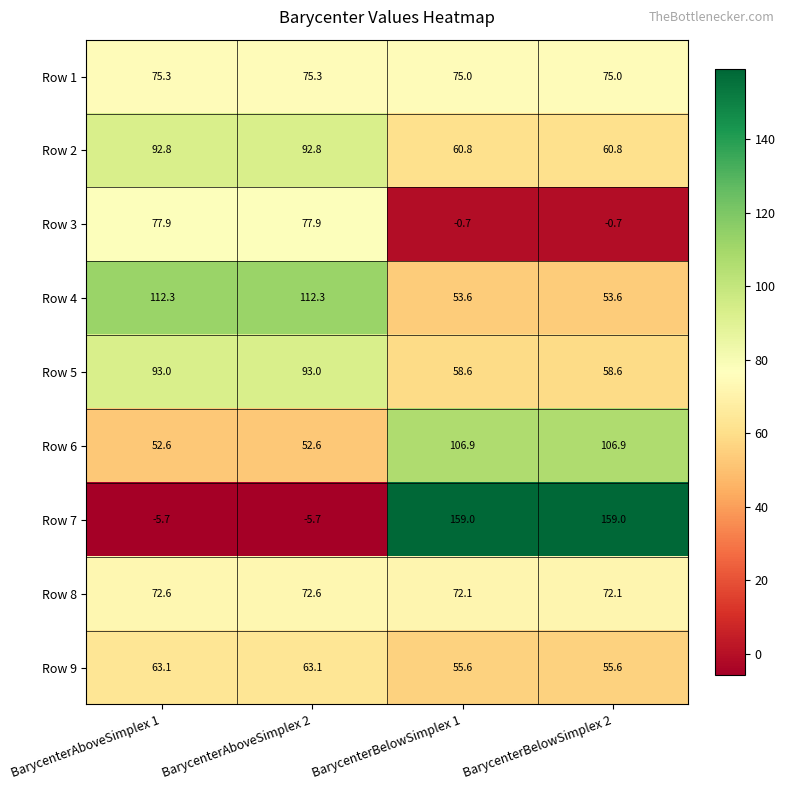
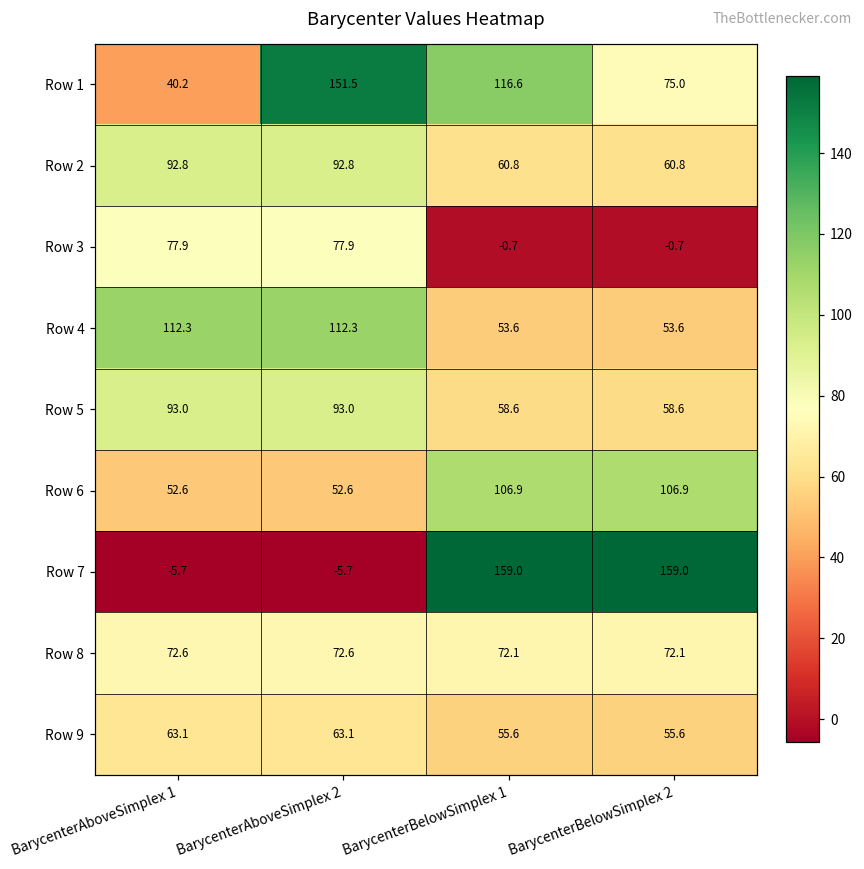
  {
    "Row 1": {
-     "BarycenterAboveSimplex 1": 75.3,
-     "BarycenterAboveSimplex 2": 75.3,
-     "BarycenterBelowSimplex 1": 75.0,
+     "BarycenterAboveSimplex 1": 40.2,
+     "BarycenterAboveSimplex 2": 151.5,
+     "BarycenterBelowSimplex 1": 116.6,
      "BarycenterBelowSimplex 2": 75.0
    },
    "Row 2": {
      "BarycenterAboveSimplex 1": 92.8,
      "BarycenterAboveSimplex 2": 92.8,
      "BarycenterBelowSimplex 1": 60.8,
      "BarycenterBelowSimplex 2": 60.8
    },
    "Row 3": {
      "BarycenterAboveSimplex 1": 77.9,
      "BarycenterAboveSimplex 2": 77.9,
      "BarycenterBelowSimplex 1": -0.7,
      "BarycenterBelowSimplex 2": -0.7
    },
    "Row 4": {
      "BarycenterAboveSimplex 1": 112.3,
      "BarycenterAboveSimplex 2": 112.3,
      "BarycenterBelowSimplex 1": 53.6,
      "BarycenterBelowSimplex 2": 53.6
    },
    "Row 5": {
      "BarycenterAboveSimplex 1": 93.0,
      "BarycenterAboveSimplex 2": 93.0,
      "BarycenterBelowSimplex 1": 58.6,
      "BarycenterBelowSimplex 2": 58.6
    },
    "Row 6": {
      "BarycenterAboveSimplex 1": 52.6,
      "BarycenterAboveSimplex 2": 52.6,
      "BarycenterBelowSimplex 1": 106.9,
      "BarycenterBelowSimplex 2": 106.9
    },
    "Row 7": {
      "BarycenterAboveSimplex 1": -5.7,
      "BarycenterAboveSimplex 2": -5.7,
      "BarycenterBelowSimplex 1": 159.0,
      "BarycenterBelowSimplex 2": 159.0
    },
    "Row 8": {
      "BarycenterAboveSimplex 1": 72.6,
      "BarycenterAboveSimplex 2": 72.6,
      "BarycenterBelowSimplex 1": 72.1,
      "BarycenterBelowSimplex 2": 72.1
    },
    "Row 9": {
      "BarycenterAboveSimplex 1": 63.1,
      "BarycenterAboveSimplex 2": 63.1,
      "BarycenterBelowSimplex 1": 55.6,
      "BarycenterBelowSimplex 2": 55.6
    }
  }
